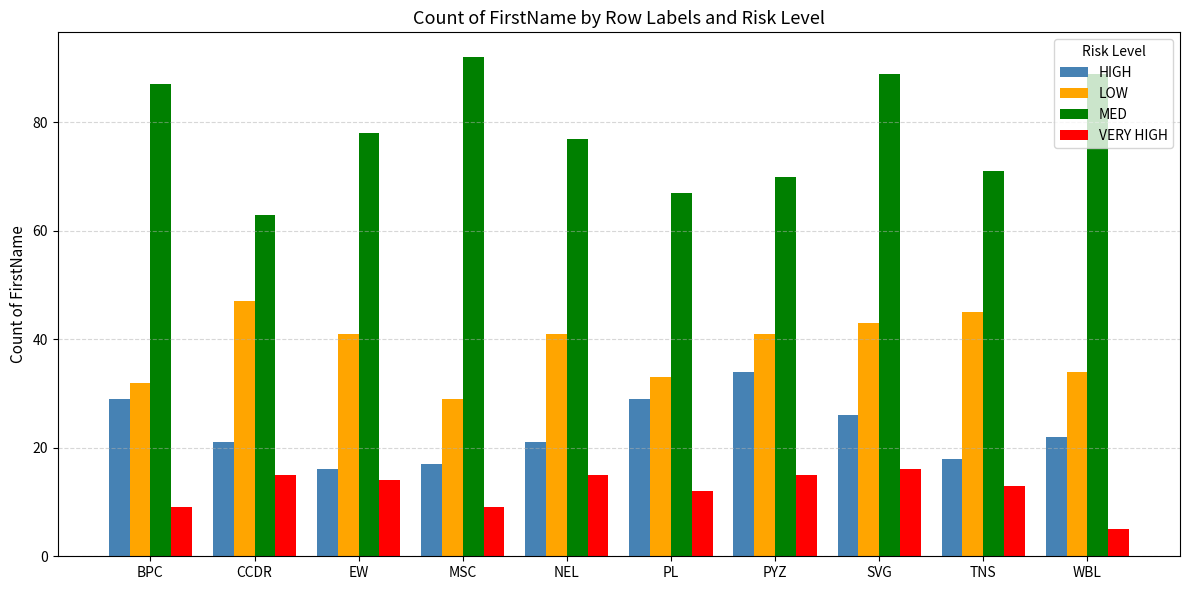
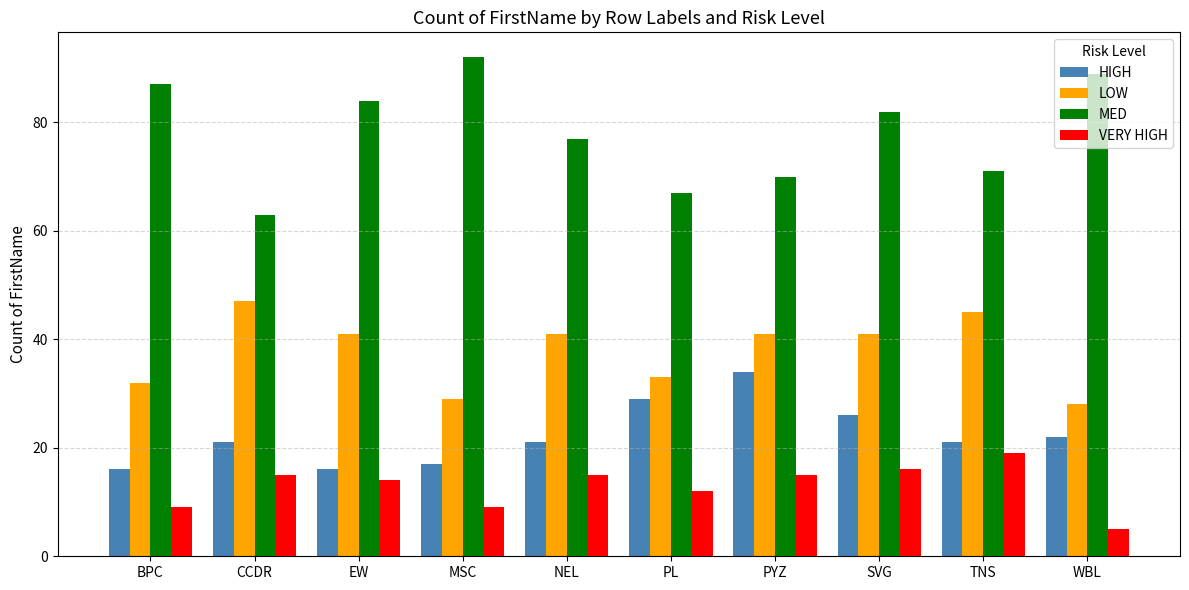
  {
    "HIGH": {
-     "BPC": 29,
+     "BPC": 16,
      "CCDR": 21,
      "EW": 16,
      "MSC": 17,
      "NEL": 21,
      "PL": 29,
      "PYZ": 34,
      "SVG": 26,
-     "TNS": 18,
+     "TNS": 21,
      "WBL": 22
    },
    "LOW": {
      "BPC": 32,
      "CCDR": 47,
      "EW": 41,
      "MSC": 29,
      "NEL": 41,
      "PL": 33,
      "PYZ": 41,
-     "SVG": 43,
+     "SVG": 41,
      "TNS": 45,
-     "WBL": 34
+     "WBL": 28
    },
    "MED": {
      "BPC": 87,
      "CCDR": 63,
-     "EW": 78,
+     "EW": 84,
      "MSC": 92,
      "NEL": 77,
      "PL": 67,
      "PYZ": 70,
-     "SVG": 89,
+     "SVG": 82,
      "TNS": 71
    },
    "VERY HIGH": {
      "BPC": 9,
      "CCDR": 15,
      "EW": 14,
      "MSC": 9,
      "NEL": 15,
      "PL": 12,
      "PYZ": 15,
      "SVG": 16,
-     "TNS": 13,
+     "TNS": 19,
      "WBL": 5
    }
  }
